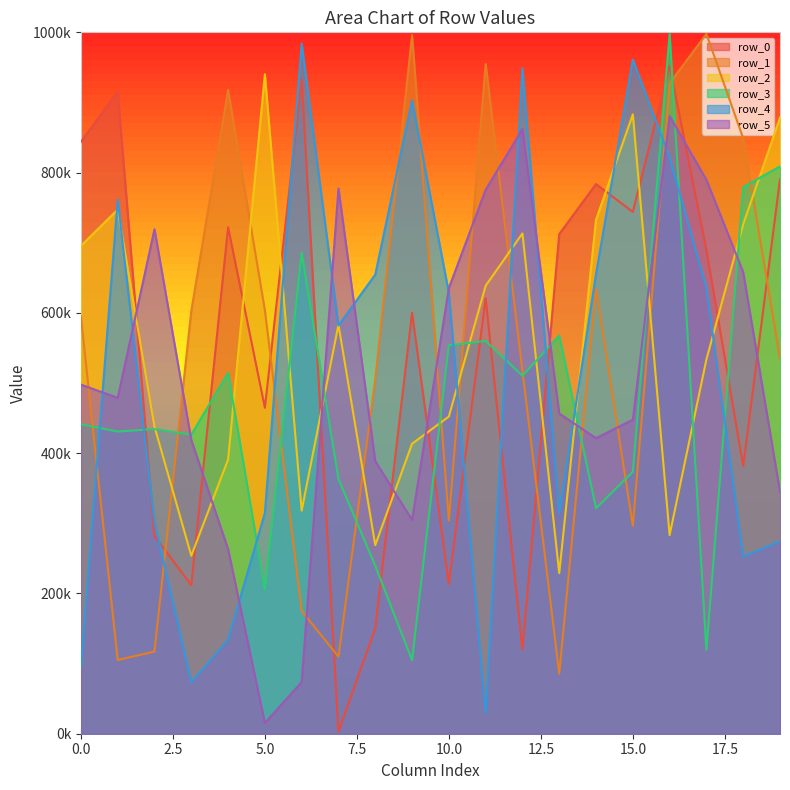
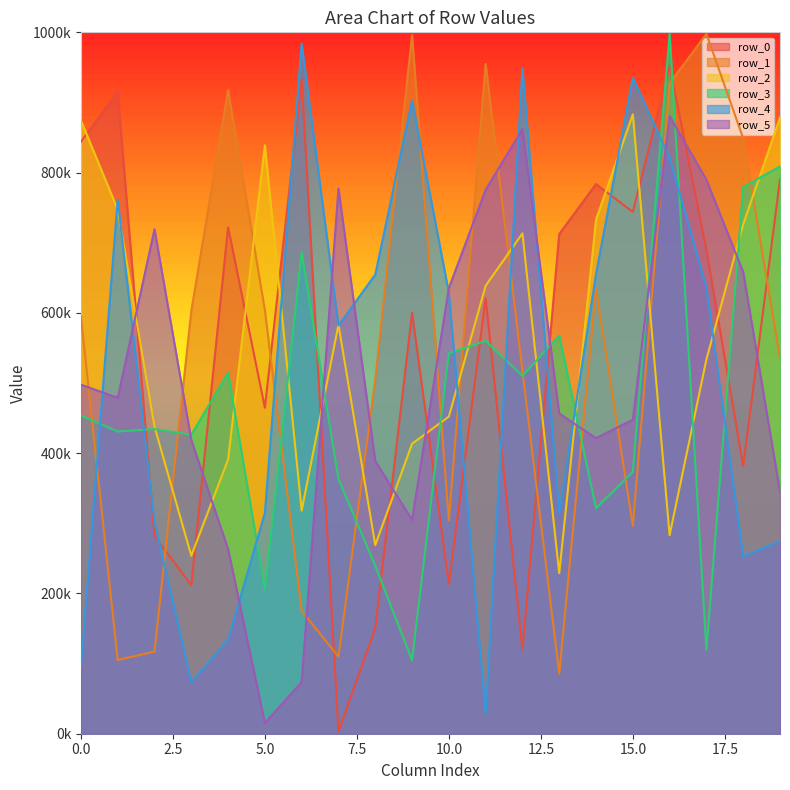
  {
    "row_2": {
-     "0.0": 700000,
-     "5.0": 940000,
+     "0.0": 870000,
+     "5.0": 840000,
      "10.0": 450000,
      "15.0": 880000
    },
    "row_3": {
-     "0.0": 440000,
+     "0.0": 450000,
      "5.0": 210000,
-     "10.0": 550000,
+     "10.0": 540000,
      "15.0": 370000
    },
    "row_4": {
      "0.0": 90000,
      "5.0": 310000,
      "10.0": 630000,
-     "15.0": 960000
+     "15.0": 940000
    },
    "row_5": {
      "0.0": 500000,
      "5.0": 20000,
      "10.0": 640000,
      "15.0": 450000
    }
  }
